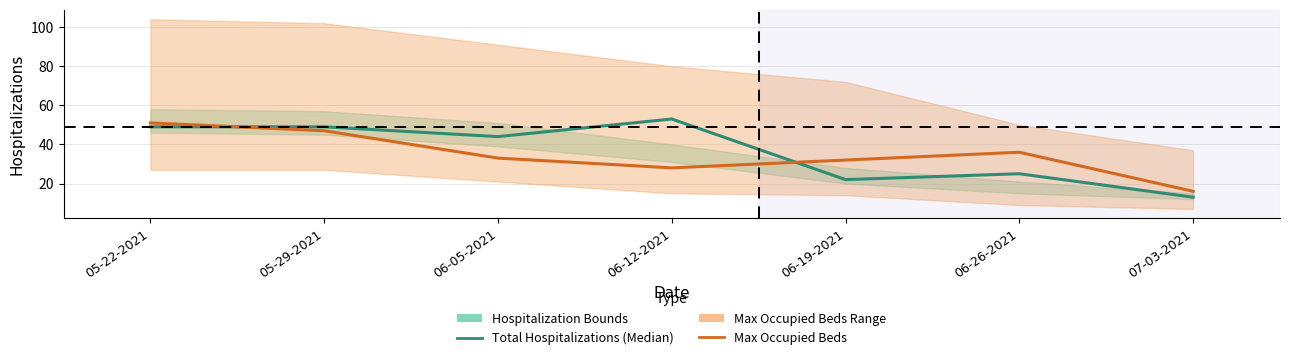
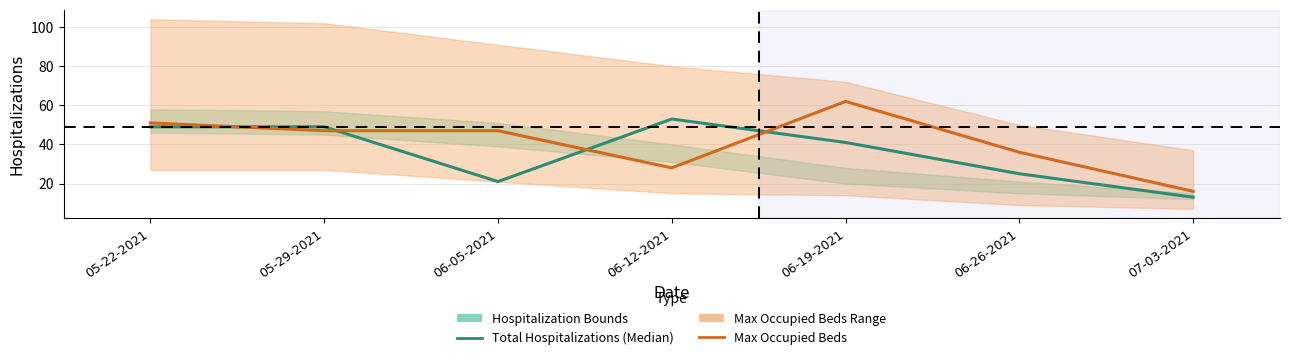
  {
    "Total Hospitalizations (Median)": {
      "05-22-2021": 49,
      "05-29-2021": 49,
-     "06-05-2021": 44,
+     "06-05-2021": 21,
      "06-12-2021": 53,
-     "06-19-2021": 22,
+     "06-19-2021": 41,
      "06-26-2021": 25,
      "07-03-2021": 13
    },
    "Max Occupied Beds": {
      "05-22-2021": 51,
      "05-29-2021": 47,
-     "06-05-2021": 33,
+     "06-05-2021": 47,
      "06-12-2021": 28,
-     "06-19-2021": 32,
+     "06-19-2021": 62,
      "06-26-2021": 36
    }
  }
